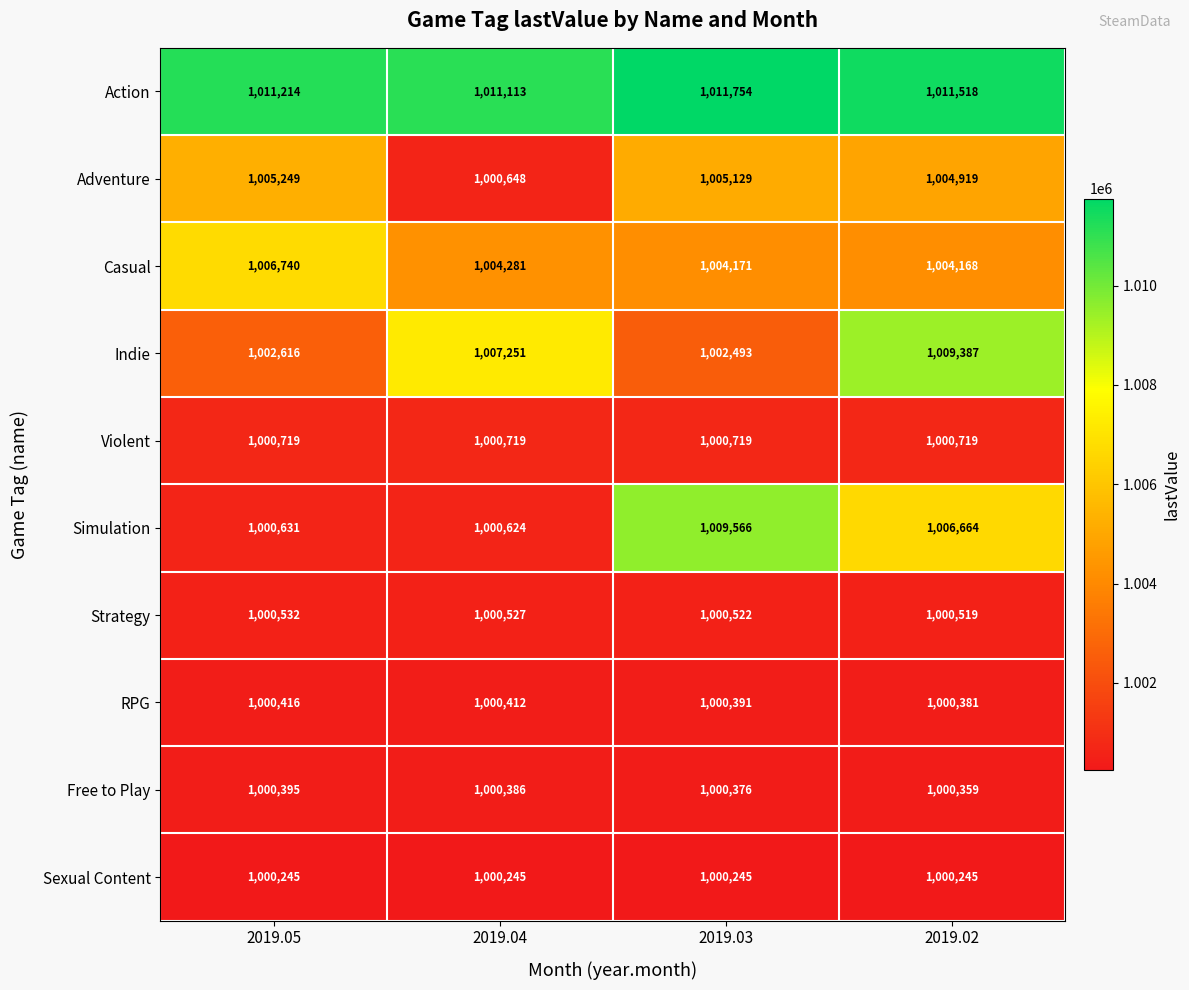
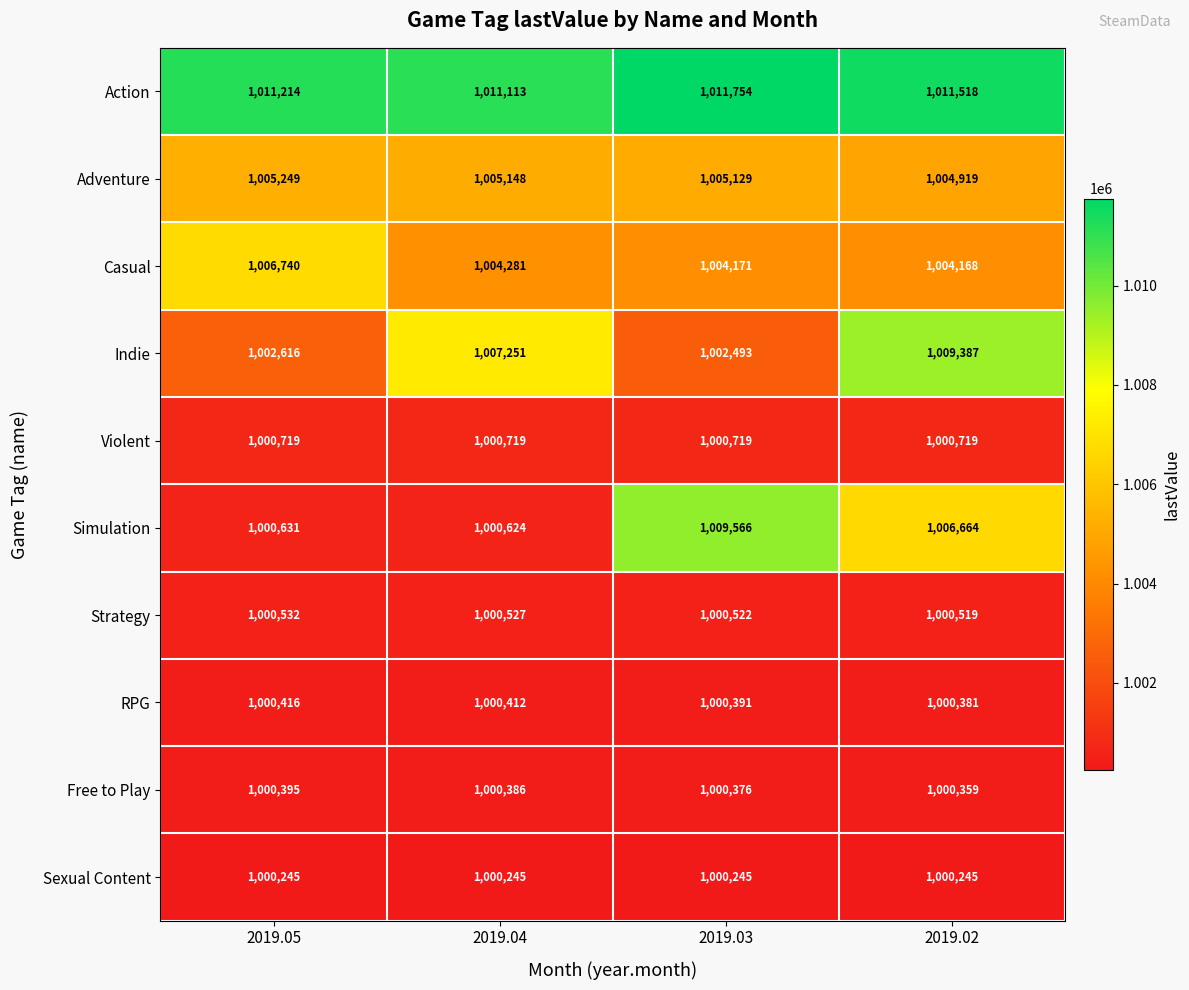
  {
    "Action": {
      "2019.05": "1,011,214",
      "2019.04": "1,011,113",
      "2019.03": "1,011,754",
      "2019.02": "1,011,518"
    },
    "Adventure": {
      "2019.05": "1,005,249",
-     "2019.04": "1,000,648",
+     "2019.04": "1,005,148",
      "2019.03": "1,005,129",
      "2019.02": "1,004,919"
    },
    "Casual": {
      "2019.05": "1,006,740",
      "2019.04": "1,004,281",
      "2019.03": "1,004,171",
      "2019.02": "1,004,168"
    },
    "Indie": {
      "2019.05": "1,002,616",
      "2019.04": "1,007,251",
      "2019.03": "1,002,493",
      "2019.02": "1,009,387"
    },
    "Violent": {
      "2019.05": "1,000,719",
      "2019.04": "1,000,719",
      "2019.03": "1,000,719",
      "2019.02": "1,000,719"
    },
    "Simulation": {
      "2019.05": "1,000,631",
      "2019.04": "1,000,624",
      "2019.03": "1,009,566",
      "2019.02": "1,006,664"
    },
    "Strategy": {
      "2019.05": "1,000,532",
      "2019.04": "1,000,527",
      "2019.03": "1,000,522",
      "2019.02": "1,000,519"
    },
    "RPG": {
      "2019.05": "1,000,416",
      "2019.04": "1,000,412",
      "2019.03": "1,000,391",
      "2019.02": "1,000,381"
    },
    "Free to Play": {
      "2019.05": "1,000,395",
      "2019.04": "1,000,386",
      "2019.03": "1,000,376",
      "2019.02": "1,000,359"
    },
    "Sexual Content": {
      "2019.05": "1,000,245",
      "2019.04": "1,000,245",
      "2019.03": "1,000,245",
      "2019.02": "1,000,245"
    }
  }
